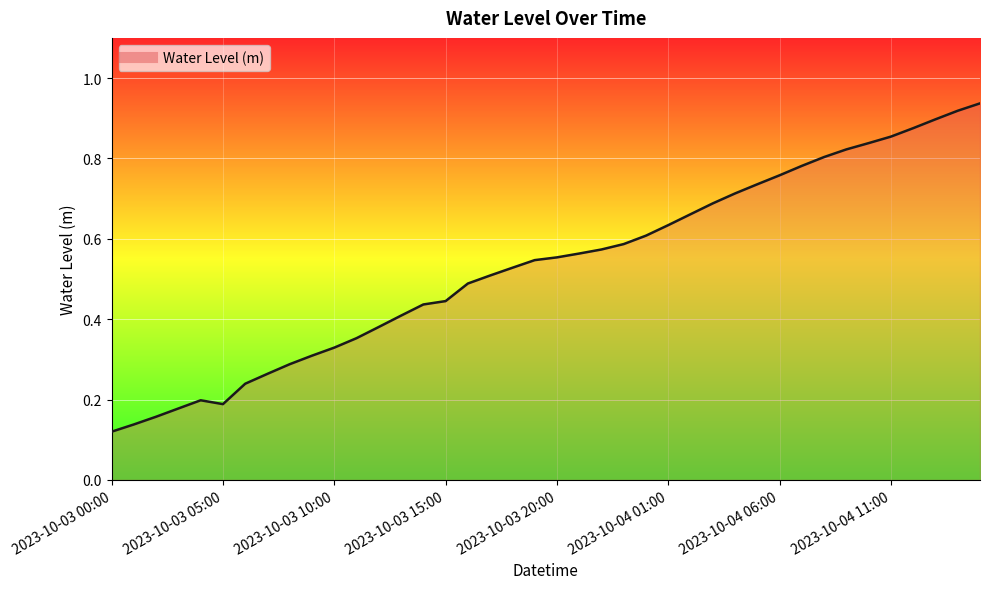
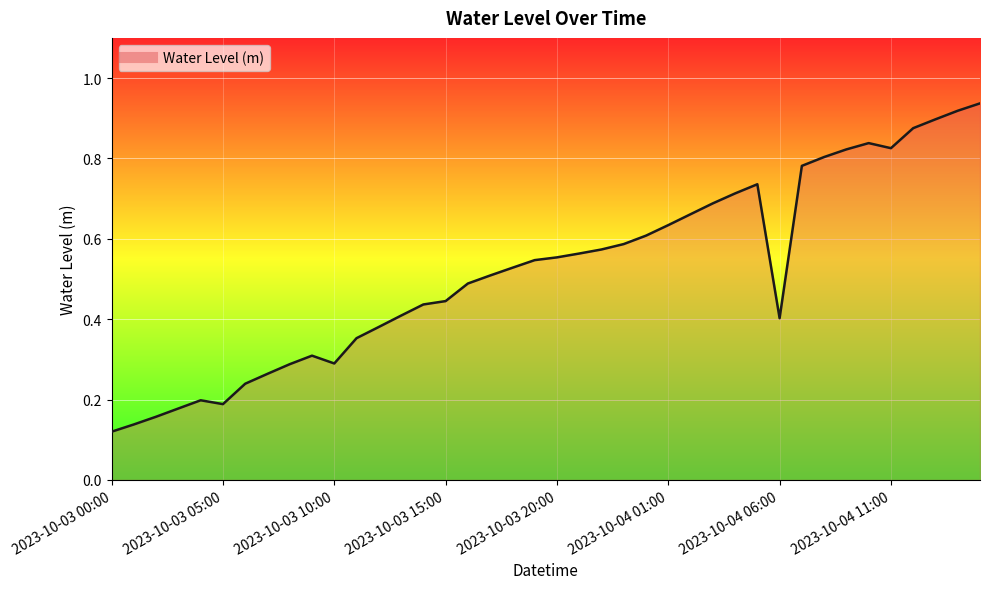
  {
    "2023-10-03 00:00": 0.12,
    "2023-10-03 05:00": 0.19,
-   "2023-10-03 10:00": 0.33,
+   "2023-10-03 10:00": 0.29,
    "2023-10-03 15:00": 0.45,
    "2023-10-03 20:00": 0.55,
    "2023-10-04 01:00": 0.63,
-   "2023-10-04 06:00": 0.76,
-   "2023-10-04 11:00": 0.85
+   "2023-10-04 06:00": 0.40,
+   "2023-10-04 11:00": 0.83
  }
